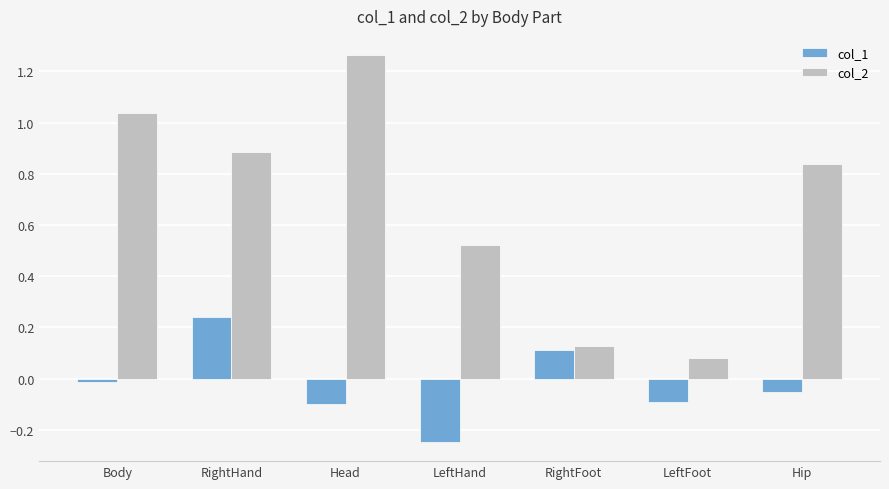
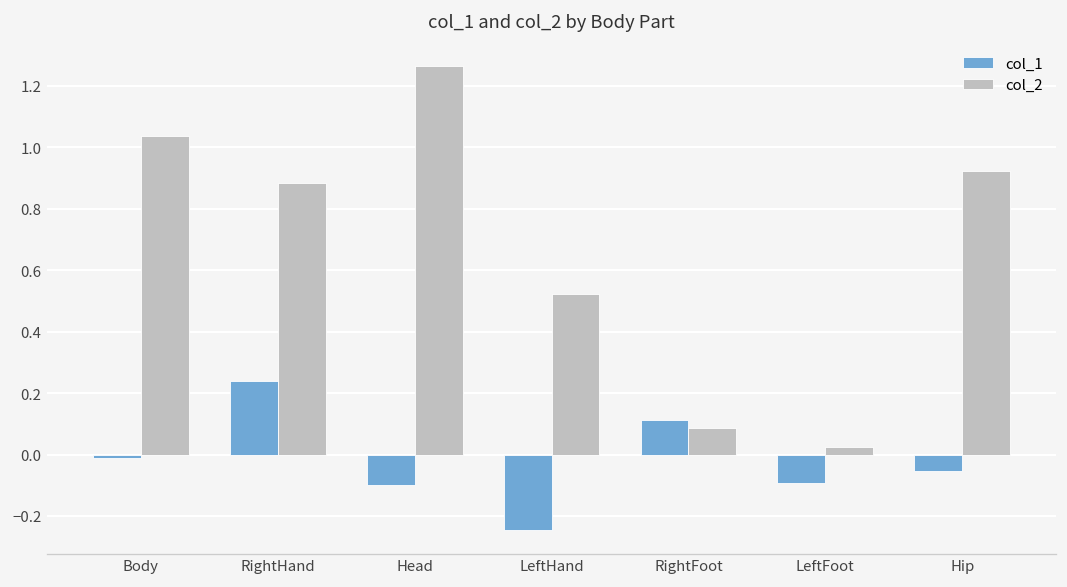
  {
    "col_1": {
      "Body": -0.01,
      "RightHand": 0.24,
      "Head": -0.10,
      "LeftHand": -0.25,
      "RightFoot": 0.11,
      "LeftFoot": -0.09,
      "Hip": -0.05
    },
    "col_2": {
      "Body": 1.04,
      "RightHand": 0.88,
      "Head": 1.26,
      "LeftHand": 0.52,
-     "RightFoot": 0.13,
-     "LeftFoot": 0.08,
-     "Hip": 0.84
+     "RightFoot": 0.09,
+     "LeftFoot": 0.03,
+     "Hip": 0.92
    }
  }
